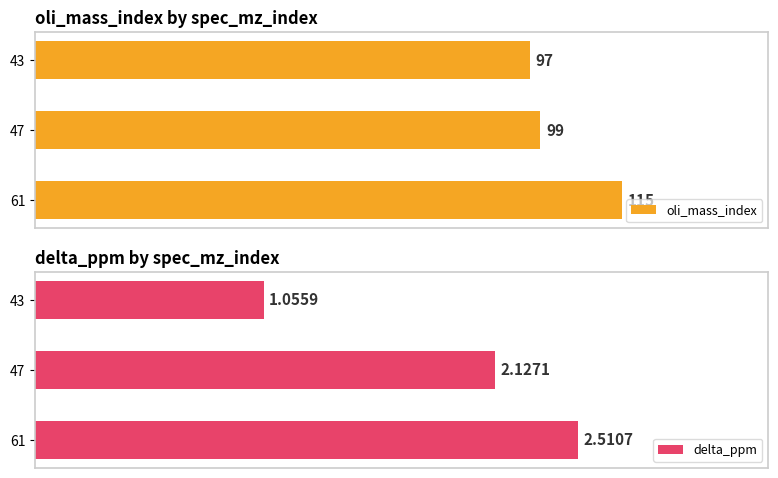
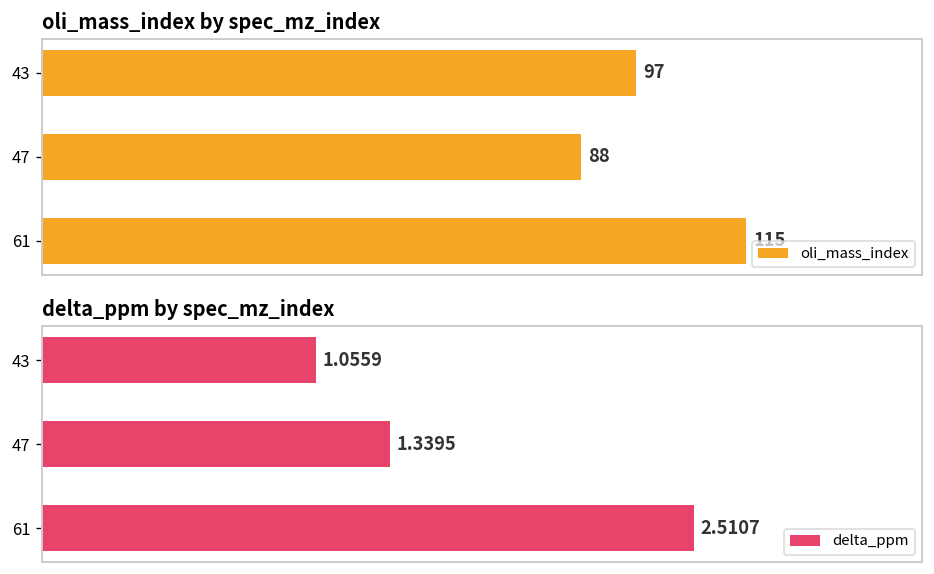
  {
    "oli_mass_index by spec_mz_index": {
      "43": 97,
-     "47": 99
+     "47": 88
    },
    "delta_ppm by spec_mz_index": {
      "43": 1.0559,
-     "47": 2.1271,
+     "47": 1.3395,
      "61": 2.5107
    }
  }
